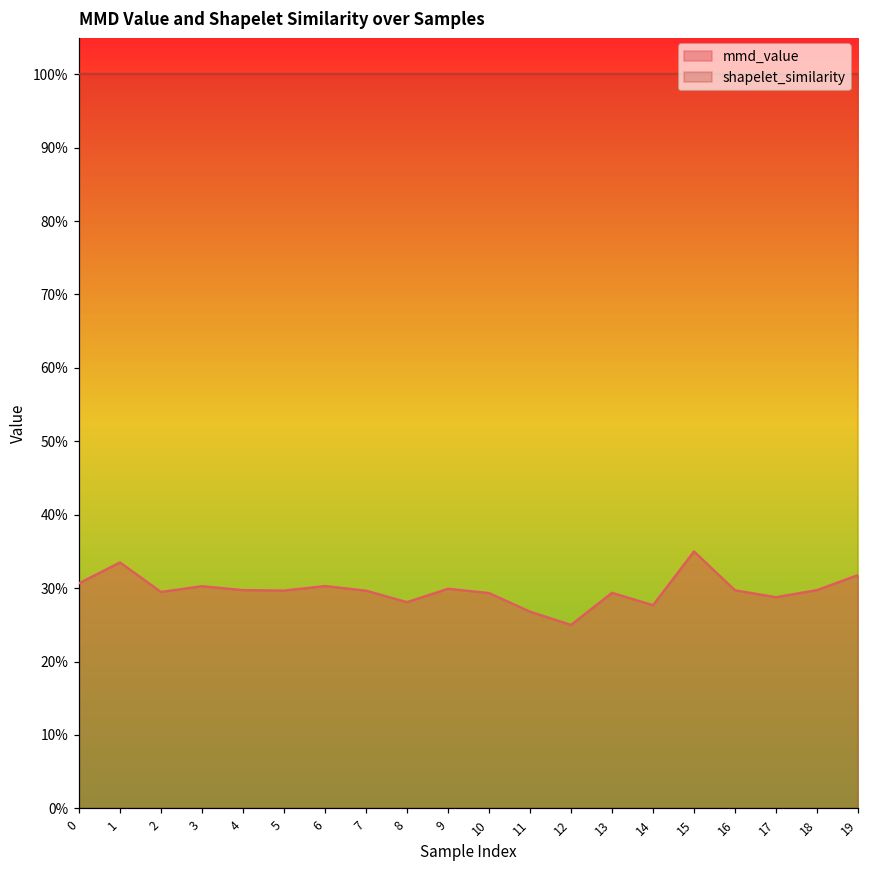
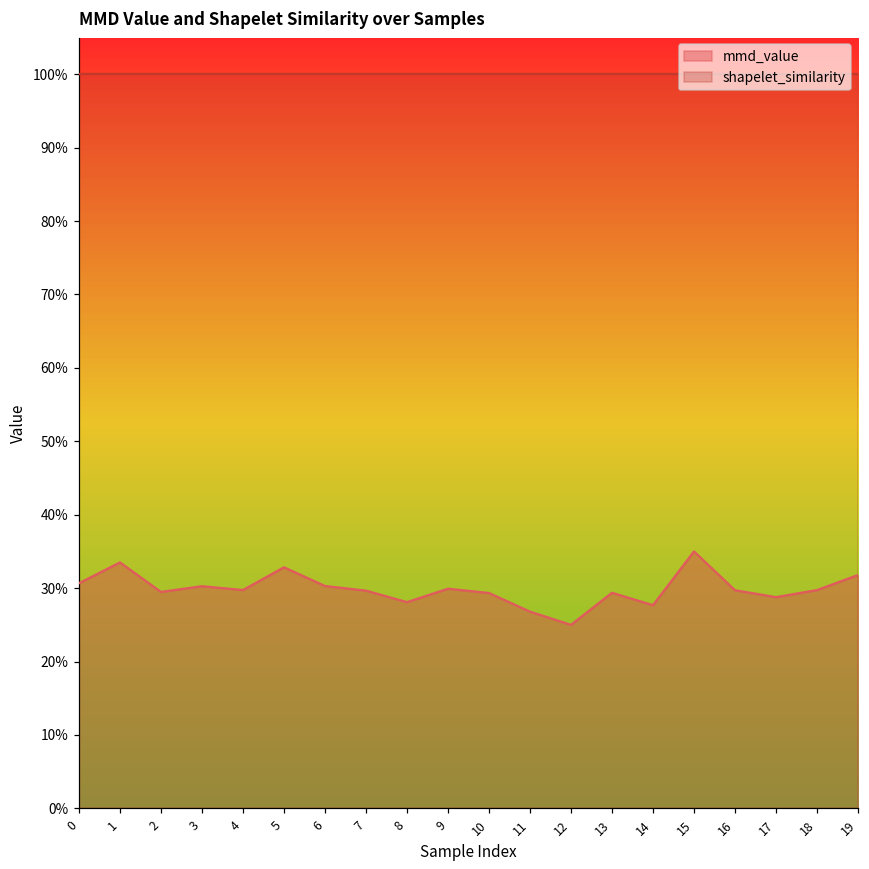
  {
    "mmd_value": {
      "0": "31%",
      "1": "34%",
      "2": "29%",
      "3": "30%",
      "4": "30%",
-     "5": "30%",
+     "5": "33%",
      "6": "30%",
      "7": "30%",
      "8": "28%",
      "9": "30%",
      "10": "29%",
      "11": "27%",
      "12": "25%",
      "13": "29%",
      "14": "28%",
      "15": "35%",
      "16": "30%",
      "17": "29%",
      "18": "30%",
      "19": "32%"
    },
    "shapelet_similarity": {
      "0": "100%",
      "1": "100%",
      "2": "100%",
      "3": "100%",
      "4": "100%",
      "5": "100%",
      "6": "100%",
      "7": "100%",
      "8": "100%",
      "9": "100%",
      "10": "100%",
      "11": "100%",
      "12": "100%",
      "13": "100%",
      "14": "100%",
      "19": "100%"
    }
  }
